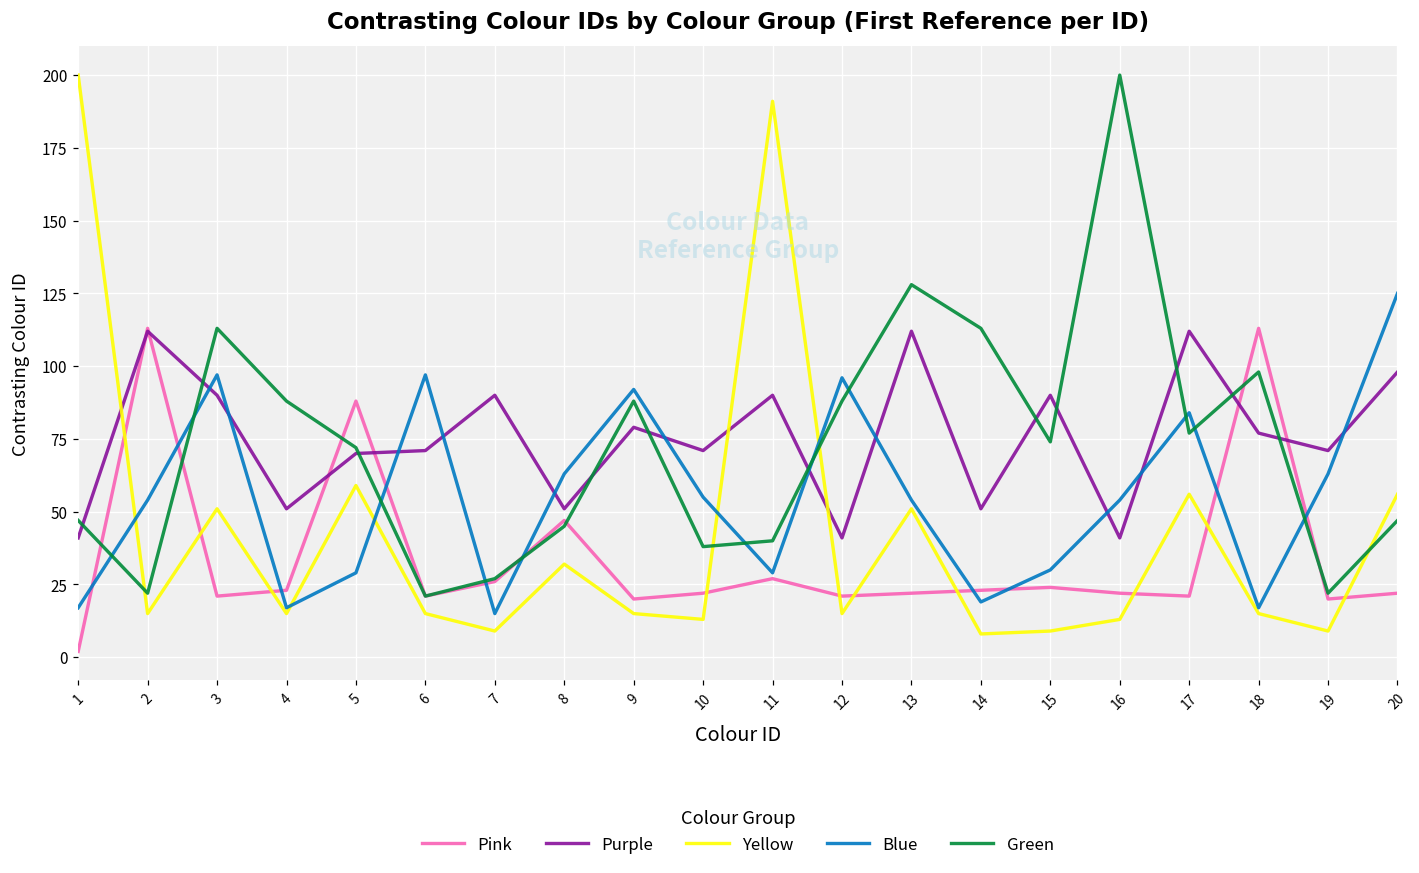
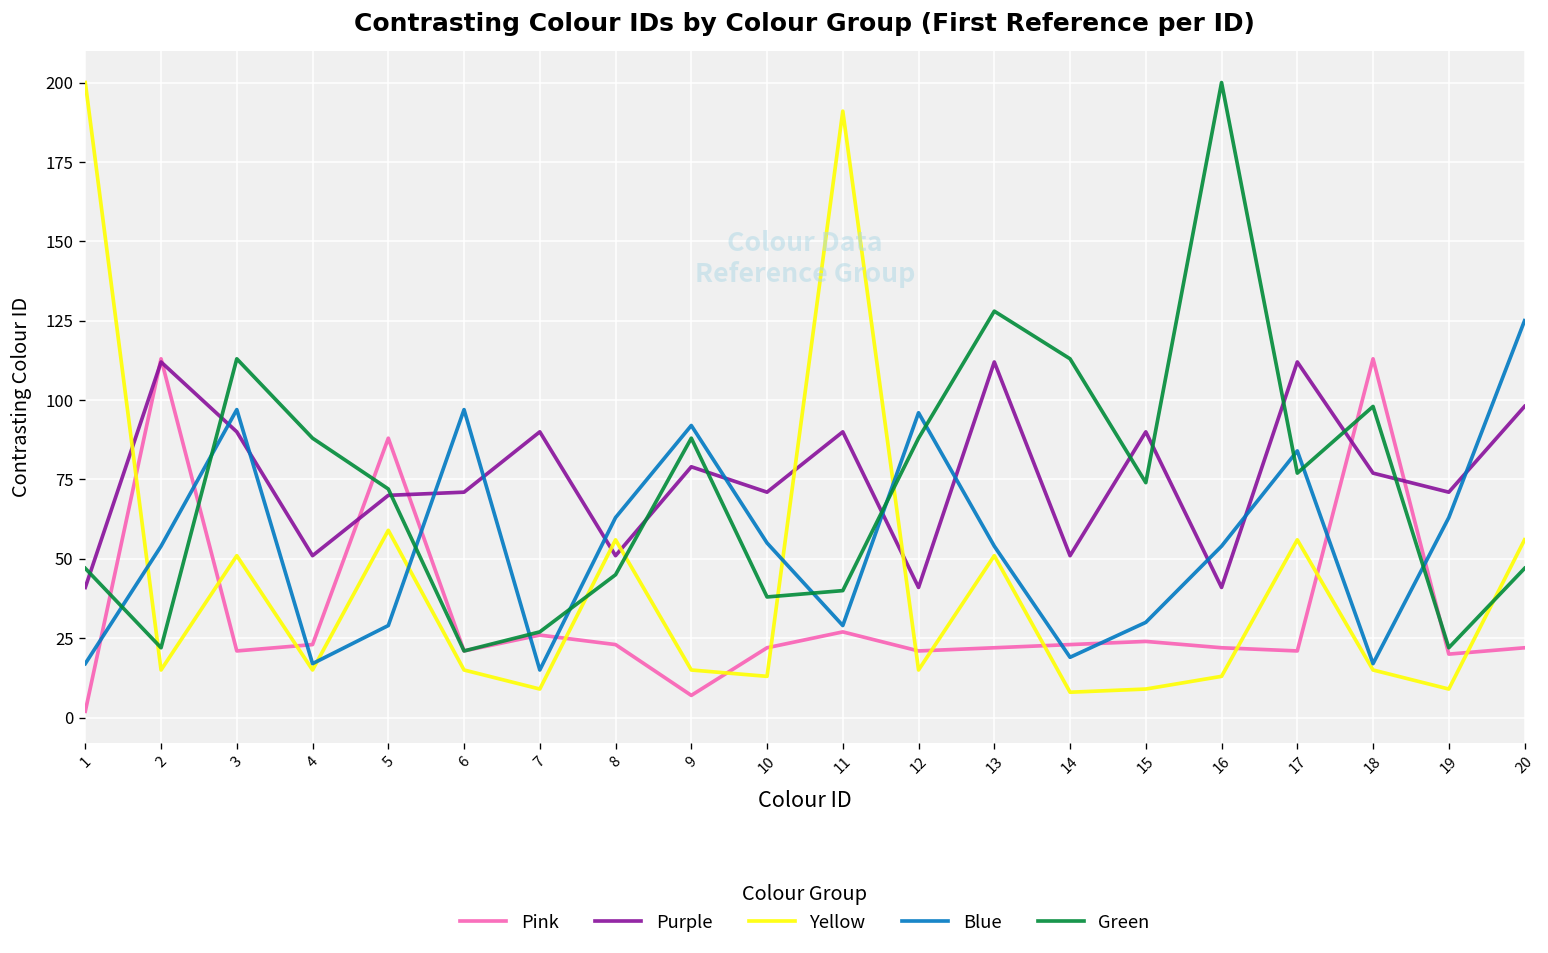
  {
    "Pink": {
      "1": 2,
      "2": 113,
      "3": 21,
      "4": 23,
      "5": 88,
      "7": 26,
-     "8": 47,
-     "9": 20,
+     "8": 23,
+     "9": 7,
      "10": 22,
      "11": 27,
      "12": 21,
      "13": 22,
      "14": 23,
      "15": 24,
      "16": 22,
      "17": 21,
      "18": 113,
      "19": 20,
      "20": 22
    },
    "Purple": {
      "1": 41,
      "2": 112,
      "3": 90,
      "4": 51,
      "5": 70,
      "6": 71,
      "7": 90,
      "8": 51,
      "9": 79,
      "10": 71,
      "11": 90,
      "12": 41,
      "13": 112,
      "14": 51,
      "15": 90,
      "16": 41,
      "17": 112,
      "18": 77,
      "19": 71,
      "20": 98
    },
    "Yellow": {
      "1": 200,
      "2": 15,
      "3": 51,
      "4": 15,
      "5": 59,
      "6": 15,
      "7": 9,
-     "8": 32,
+     "8": 56,
      "9": 15,
      "10": 13,
      "11": 191,
      "12": 15,
      "13": 51,
      "14": 8,
      "15": 9,
      "16": 13,
      "17": 56,
      "18": 15,
      "19": 9,
      "20": 56
    },
    "Blue": {
      "1": 17,
      "2": 54,
      "3": 97,
      "4": 17,
      "5": 29,
      "6": 97,
      "7": 15,
      "8": 63,
      "9": 92,
      "10": 55,
      "11": 29,
      "12": 96,
      "13": 54,
      "14": 19,
      "15": 30,
      "16": 54,
      "17": 84,
      "18": 17,
      "19": 63,
      "20": 125
    },
    "Green": {
      "1": 47,
      "2": 22,
      "3": 113,
      "4": 88,
      "5": 72,
      "7": 27,
      "8": 45,
      "9": 88,
      "10": 38,
      "11": 40,
      "12": 88,
      "13": 128,
      "14": 113,
      "15": 74,
      "16": 200,
      "17": 77,
      "18": 98,
      "19": 22,
      "20": 47
    }
  }
